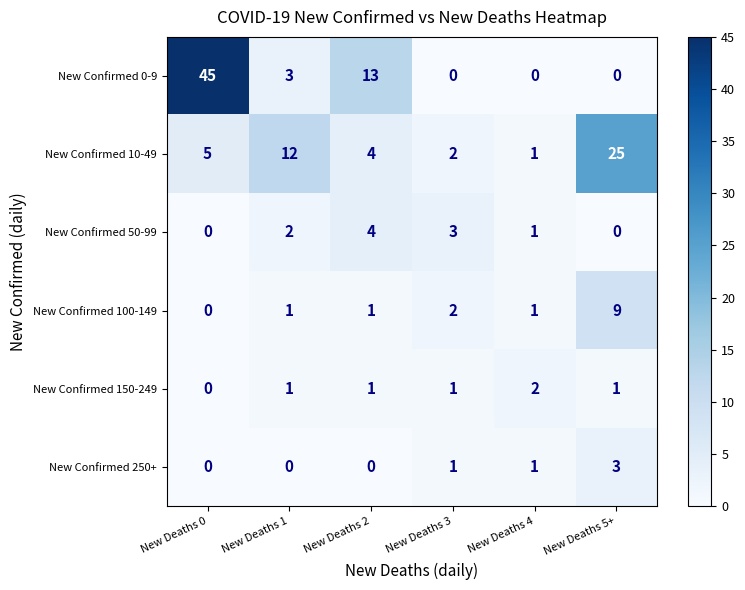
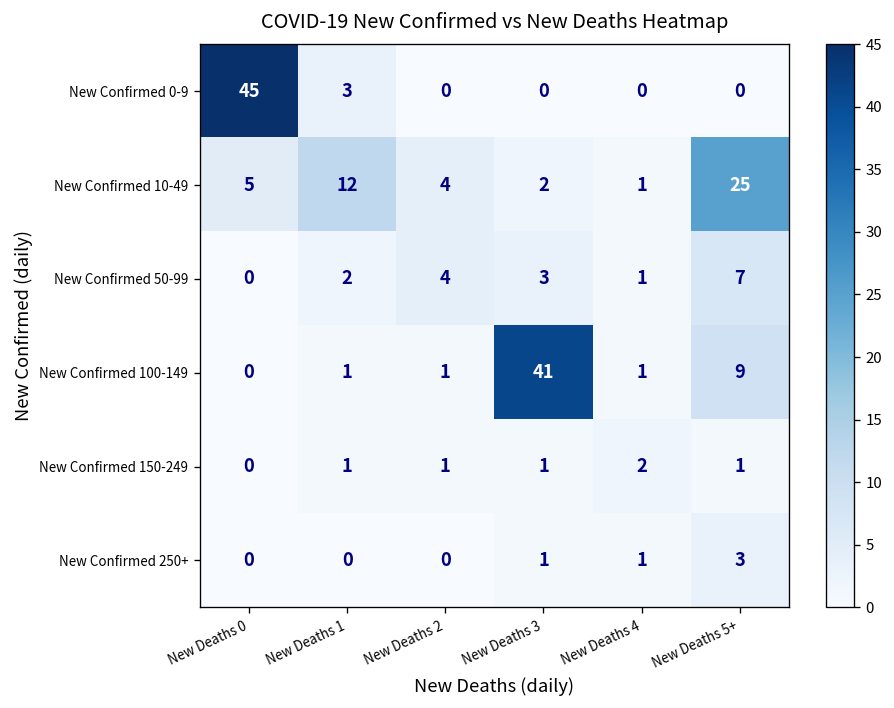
  {
    "New Confirmed 0-9": {
      "New Deaths 0": 45,
      "New Deaths 1": 3,
-     "New Deaths 2": 13,
+     "New Deaths 2": 0,
      "New Deaths 3": 0,
      "New Deaths 4": 0,
      "New Deaths 5+": 0
    },
    "New Confirmed 10-49": {
      "New Deaths 0": 5,
      "New Deaths 1": 12,
      "New Deaths 2": 4,
      "New Deaths 3": 2,
      "New Deaths 4": 1,
      "New Deaths 5+": 25
    },
    "New Confirmed 50-99": {
      "New Deaths 0": 0,
      "New Deaths 1": 2,
      "New Deaths 2": 4,
      "New Deaths 3": 3,
      "New Deaths 4": 1,
-     "New Deaths 5+": 0
+     "New Deaths 5+": 7
    },
    "New Confirmed 100-149": {
      "New Deaths 0": 0,
      "New Deaths 1": 1,
      "New Deaths 2": 1,
-     "New Deaths 3": 2,
+     "New Deaths 3": 41,
      "New Deaths 4": 1,
      "New Deaths 5+": 9
    },
    "New Confirmed 150-249": {
      "New Deaths 0": 0,
      "New Deaths 1": 1,
      "New Deaths 2": 1,
      "New Deaths 3": 1,
      "New Deaths 4": 2,
      "New Deaths 5+": 1
    },
    "New Confirmed 250+": {
      "New Deaths 0": 0,
      "New Deaths 1": 0,
      "New Deaths 2": 0,
      "New Deaths 3": 1,
      "New Deaths 4": 1,
      "New Deaths 5+": 3
    }
  }
